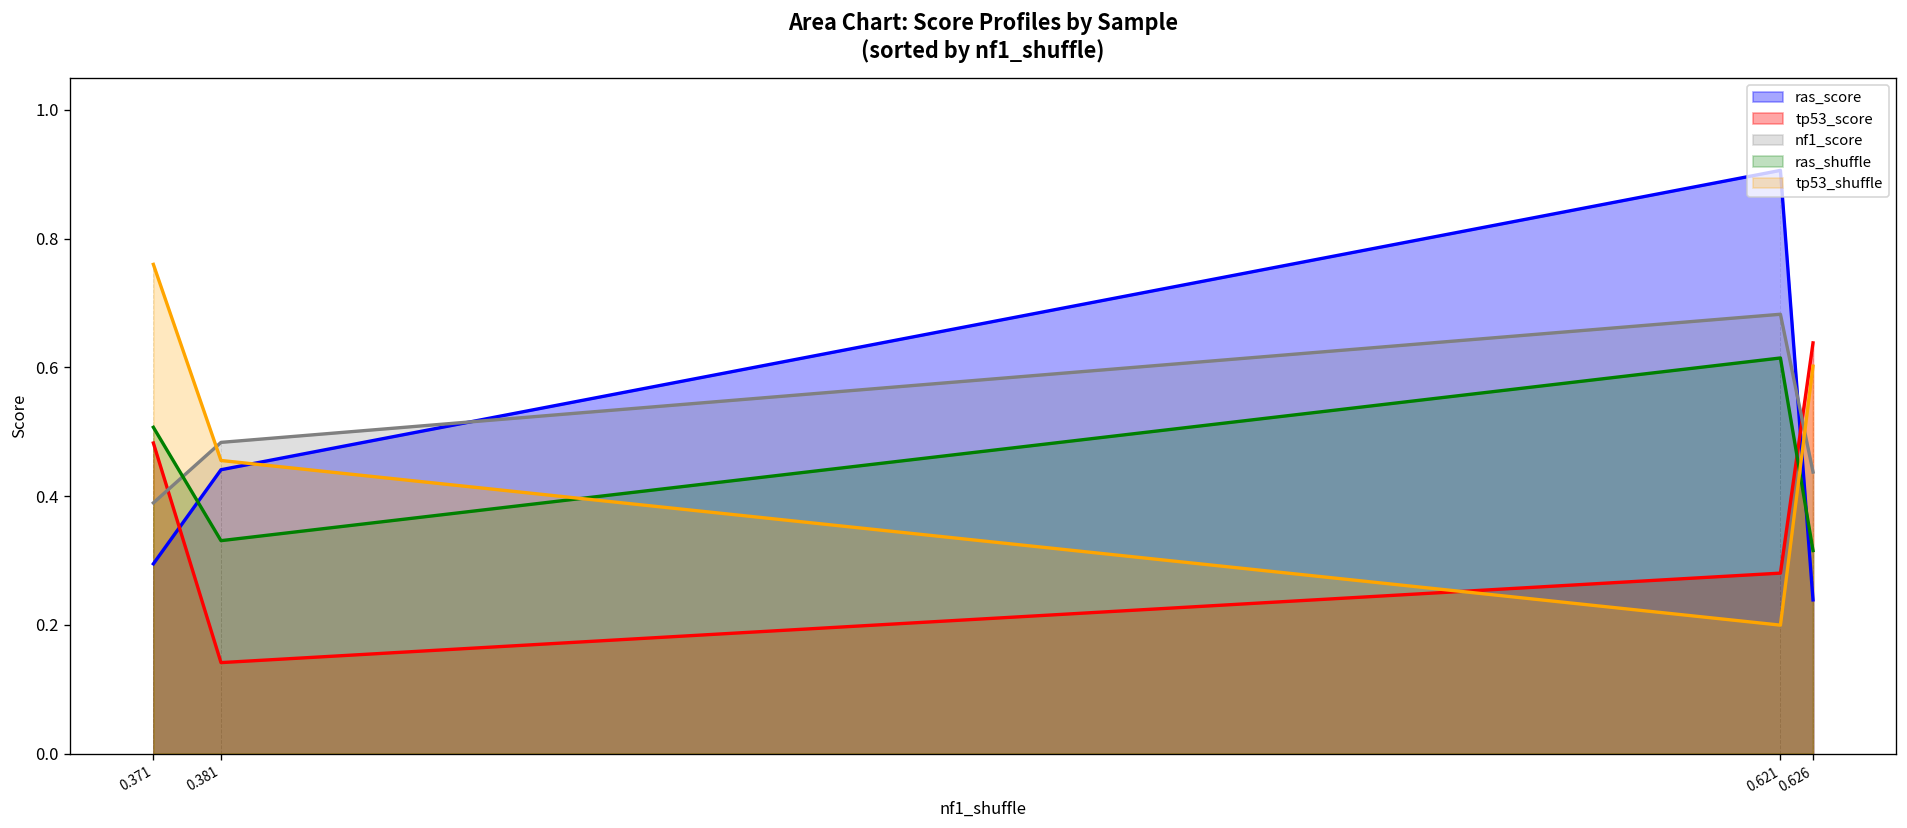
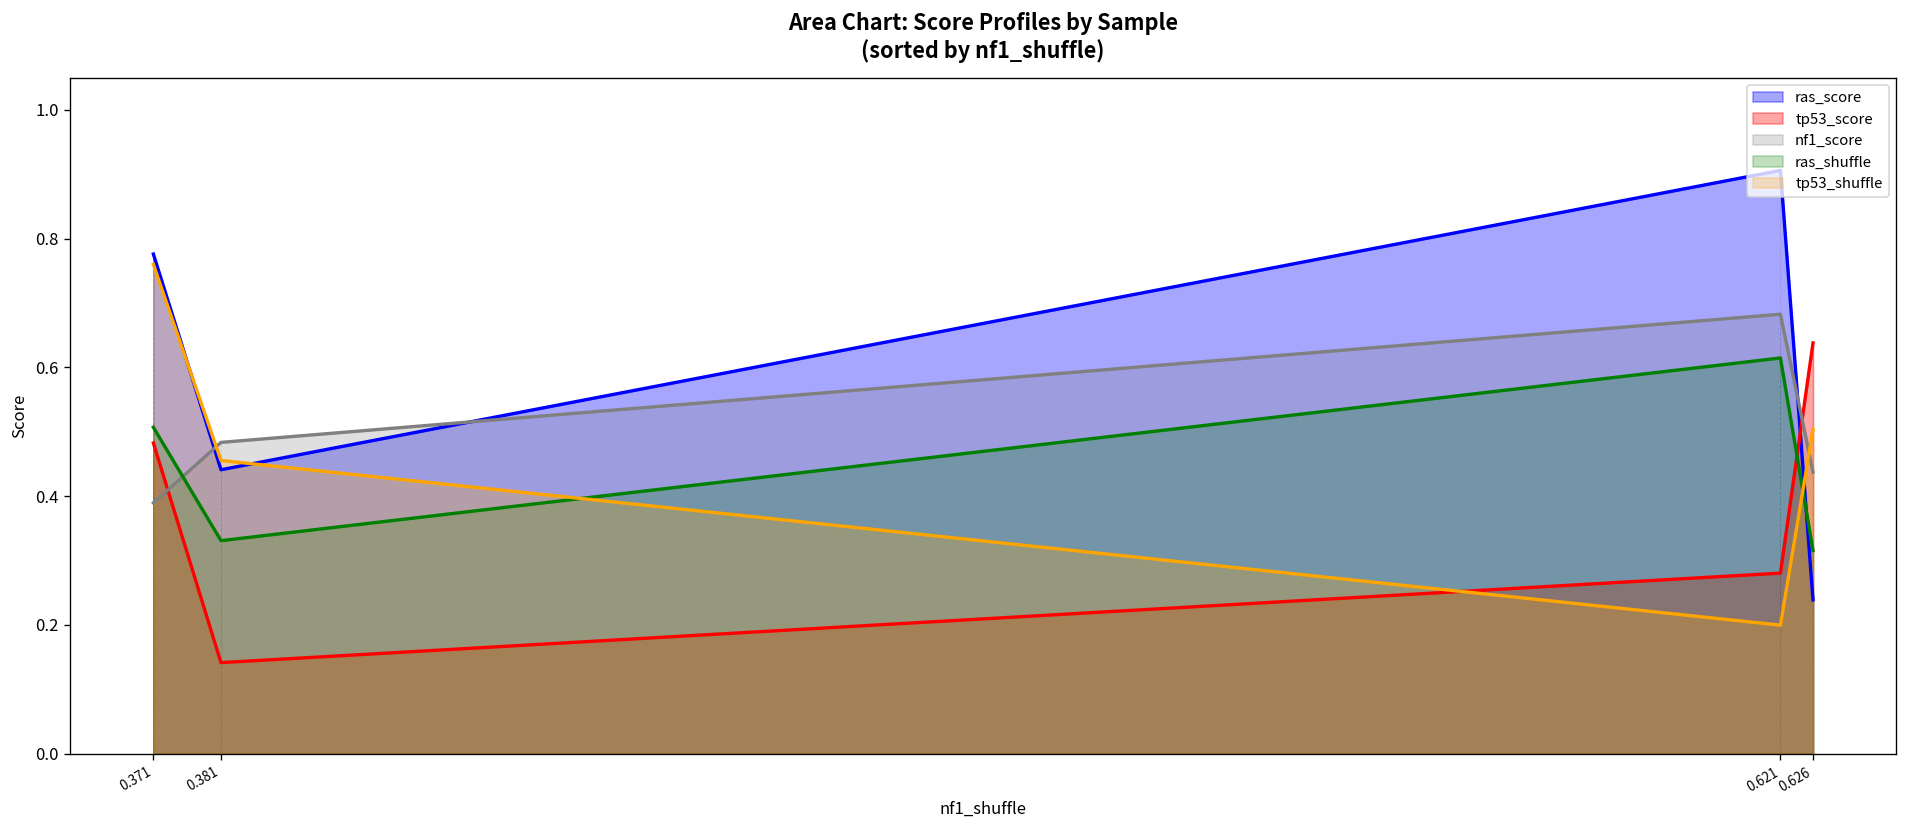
  {
    "ras_score": {
-     "0.371": 0.29
+     "0.371": 0.78
    },
    "tp53_shuffle": {
-     "0.626": 0.60
+     "0.626": 0.50
    }
  }
